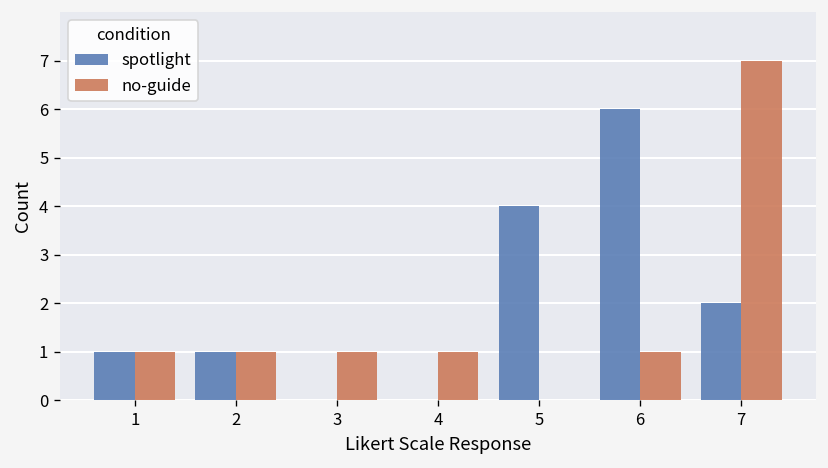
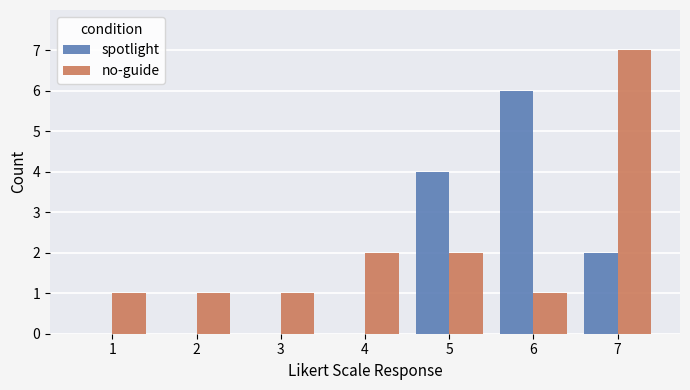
  {
    "spotlight": {
-     "1": 1,
-     "2": 1,
+     "1": 0,
+     "2": 0,
      "3": 0,
      "4": 0,
      "5": 4,
      "6": 6,
      "7": 2
    },
    "no-guide": {
      "1": 1,
      "2": 1,
      "3": 1,
-     "4": 1,
-     "5": 0,
+     "4": 2,
+     "5": 2,
      "6": 1,
      "7": 7
    }
  }
